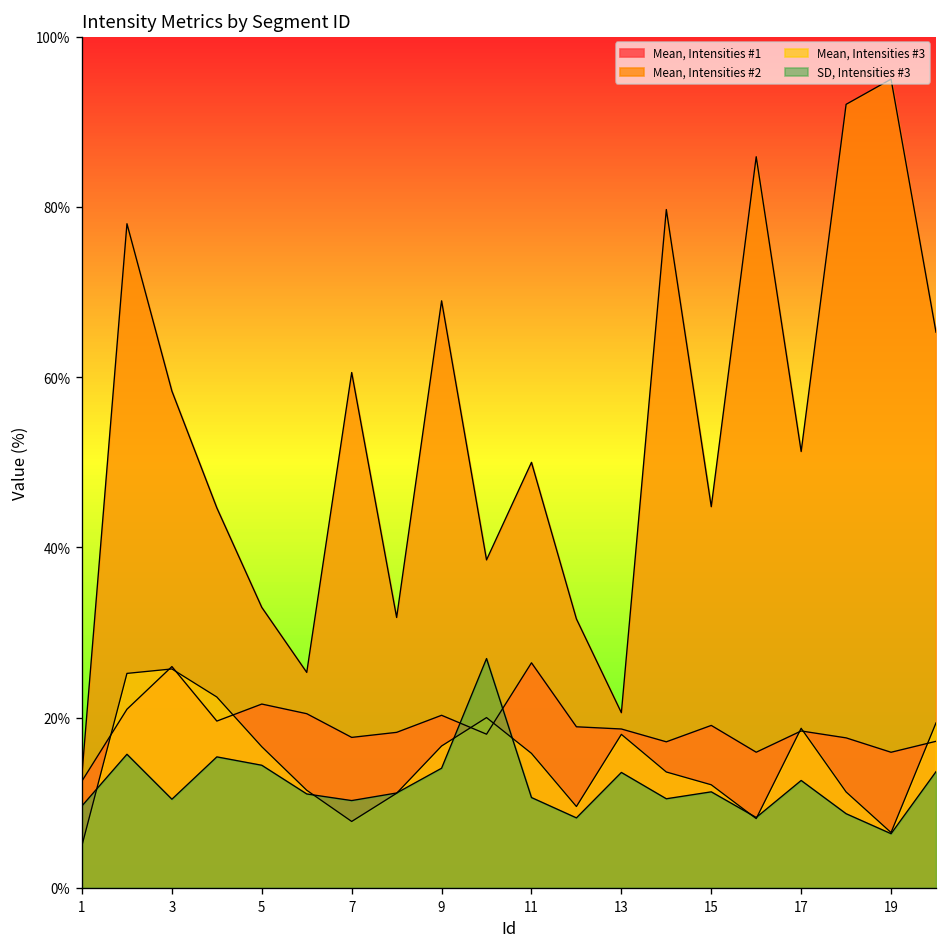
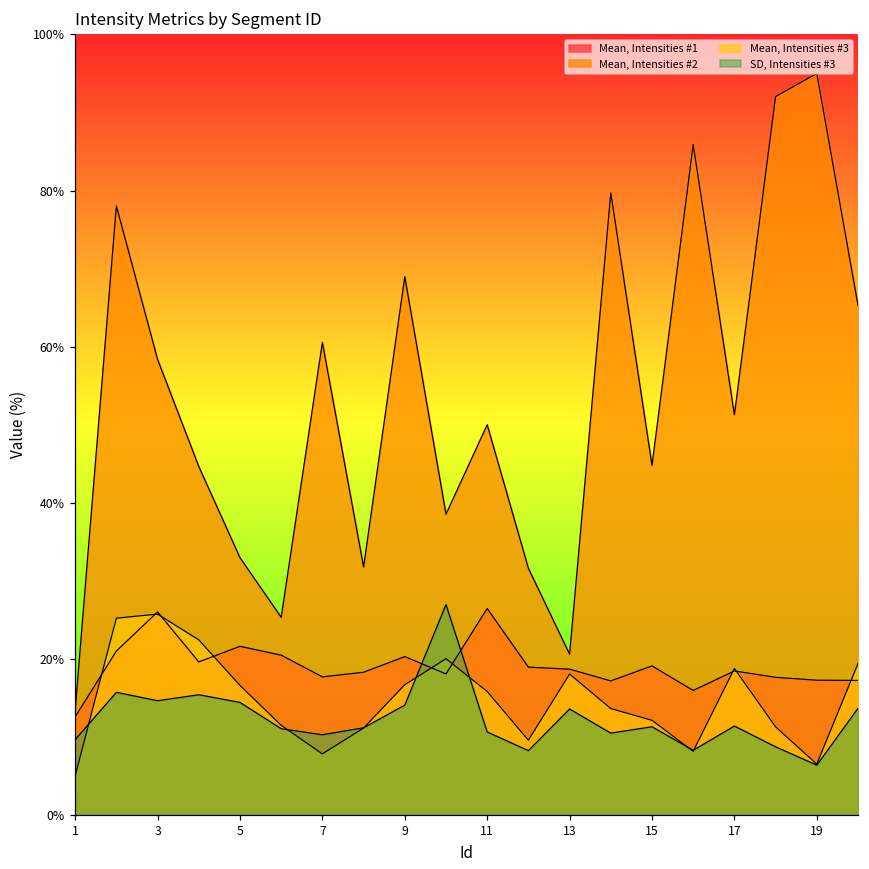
  {
    "Mean, Intensities #1": {
      "1": "13%",
      "5": "22%",
      "7": "18%",
      "9": "20%",
      "11": "26%",
      "13": "19%",
      "15": "19%",
-     "19": "16%"
+     "19": "17%"
    },
    "Mean, Intensities #2": {
      "1": "13%",
      "3": "58%",
      "5": "33%",
      "7": "61%",
      "9": "69%",
      "11": "50%",
      "13": "21%",
      "15": "45%",
      "17": "51%"
    },
    "Mean, Intensities #3": {
      "1": "5%",
      "5": "17%",
      "7": "8%",
      "9": "17%",
      "11": "16%",
      "13": "18%",
      "15": "12%"
    },
    "SD, Intensities #3": {
      "1": "10%",
-     "3": "10%",
+     "3": "15%",
      "5": "14%",
      "7": "10%",
      "9": "14%",
      "11": "11%",
      "13": "14%",
      "15": "11%",
-     "17": "13%"
+     "17": "11%"
    }
  }
